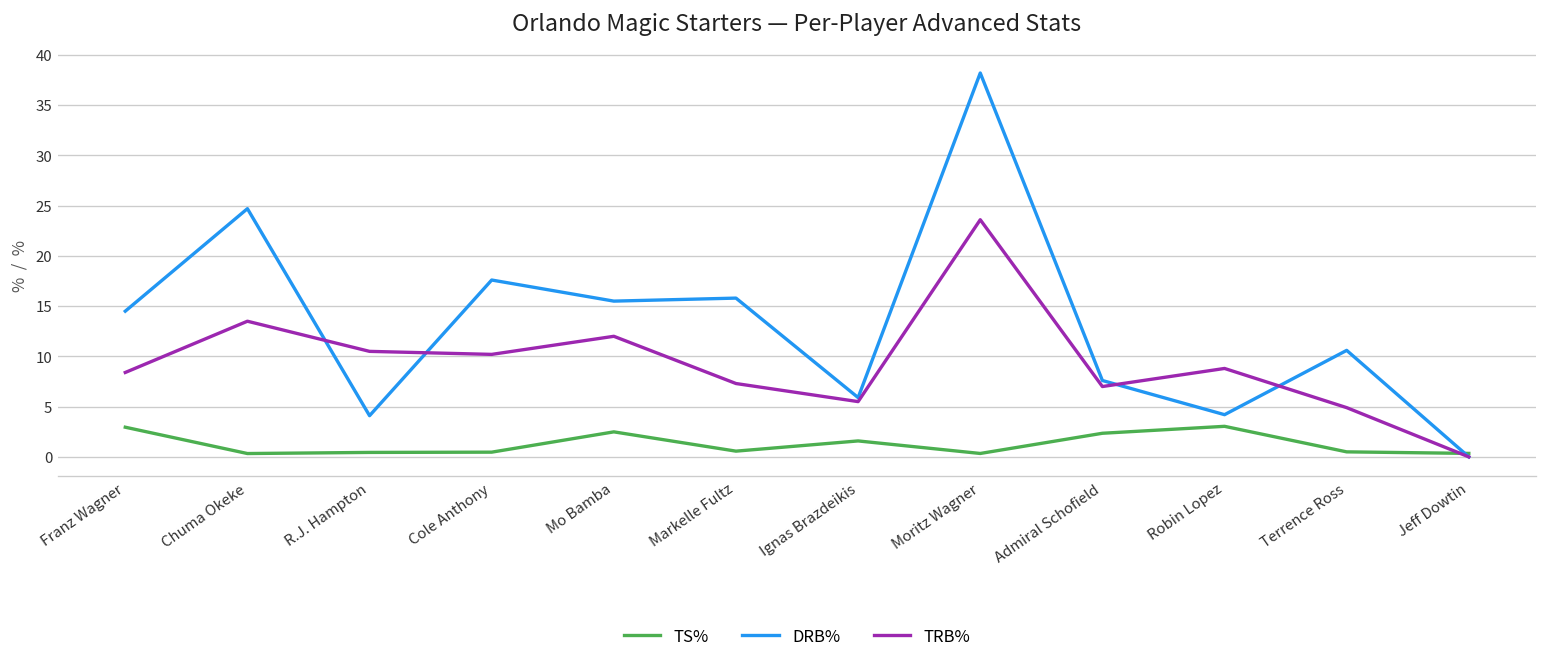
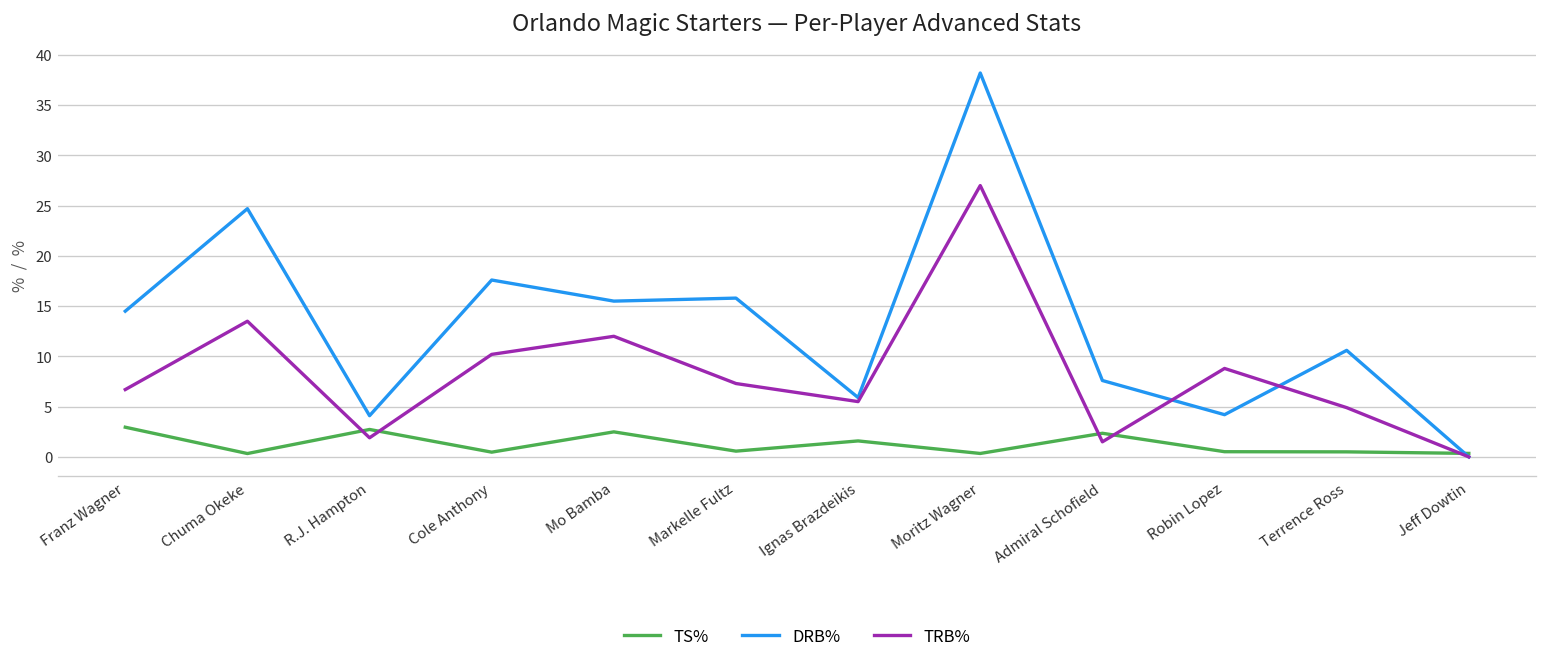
  {
    "TS%": {
      "Franz Wagner": 3,
      "Chuma Okeke": 0,
-     "R.J. Hampton": 0,
+     "R.J. Hampton": 3,
      "Cole Anthony": 0,
      "Mo Bamba": 2,
      "Markelle Fultz": 1,
      "Ignas Brazdeikis": 2,
      "Moritz Wagner": 0,
      "Admiral Schofield": 2,
-     "Robin Lopez": 3,
+     "Robin Lopez": 1,
      "Terrence Ross": 1,
      "Jeff Dowtin": 0
    },
    "DRB%": {
      "Franz Wagner": 15,
      "Chuma Okeke": 25,
      "R.J. Hampton": 4,
      "Cole Anthony": 18,
      "Mo Bamba": 16,
      "Markelle Fultz": 16,
      "Ignas Brazdeikis": 6,
      "Moritz Wagner": 38,
      "Admiral Schofield": 8,
      "Robin Lopez": 4,
      "Terrence Ross": 11
    },
    "TRB%": {
-     "Franz Wagner": 8,
+     "Franz Wagner": 7,
      "Chuma Okeke": 14,
-     "R.J. Hampton": 11,
+     "R.J. Hampton": 2,
      "Cole Anthony": 10,
      "Mo Bamba": 12,
      "Markelle Fultz": 7,
      "Ignas Brazdeikis": 6,
-     "Moritz Wagner": 24,
-     "Admiral Schofield": 7,
+     "Moritz Wagner": 27,
+     "Admiral Schofield": 2,
      "Robin Lopez": 9,
      "Terrence Ross": 5
    }
  }
